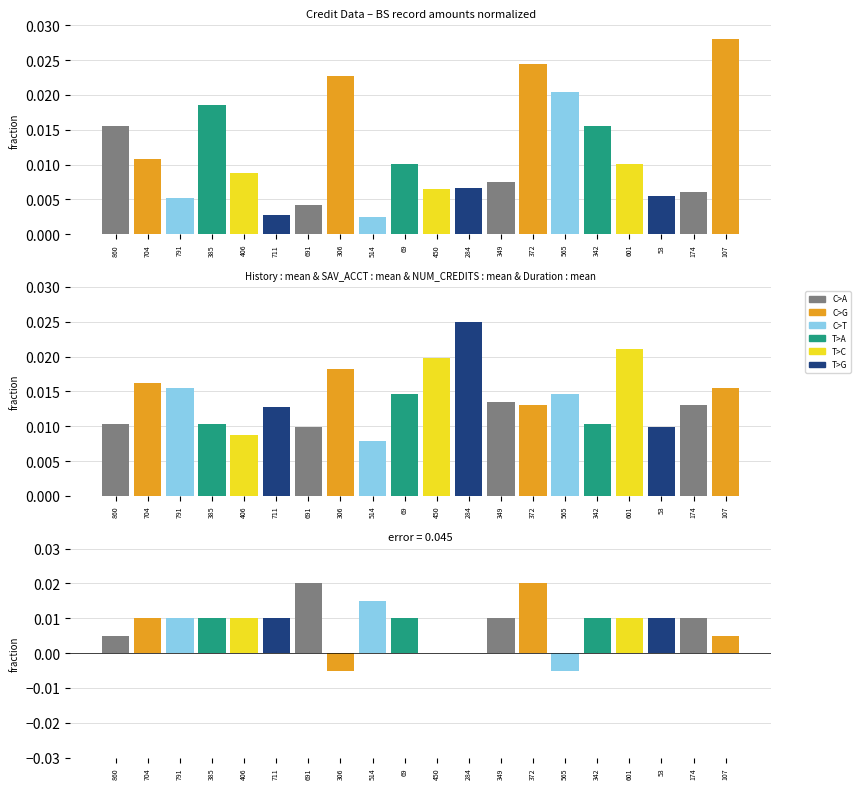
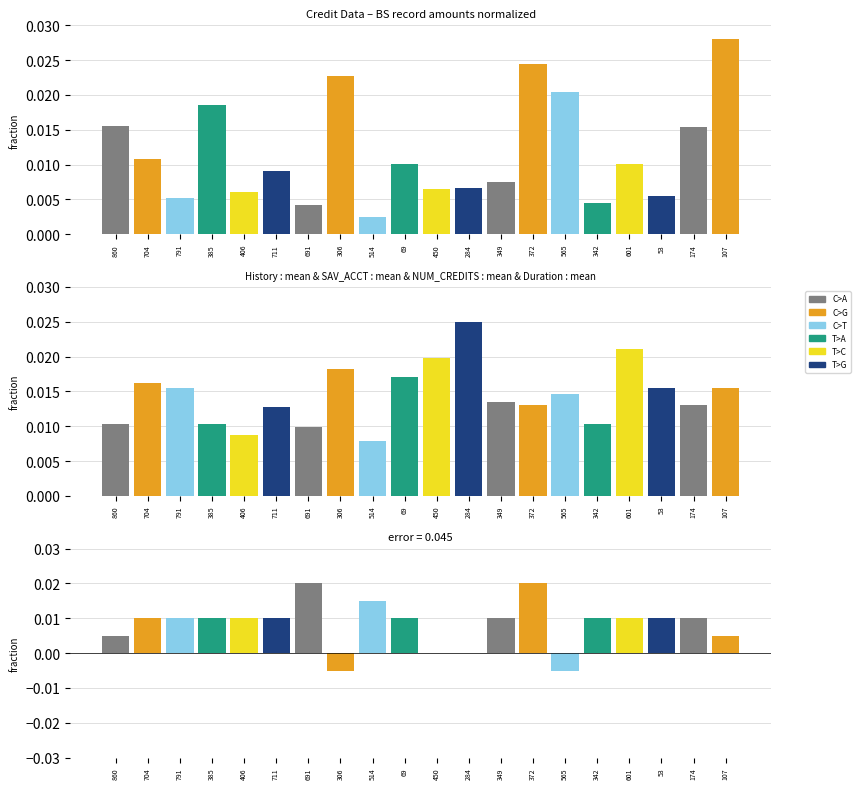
  {
    "Credit Data – BS record amounts normalized": {
      "860": 0.016,
      "704": 0.011,
      "791": 0.005,
      "385": 0.019,
-     "406": 0.009,
-     "711": 0.003,
+     "406": 0.006,
+     "711": 0.009,
      "691": 0.004,
      "306": 0.023,
      "514": 0.003,
      "69": 0.010,
      "450": 0.007,
      "284": 0.007,
      "349": 0.008,
      "372": 0.024,
      "565": 0.020,
-     "342": 0.016,
+     "342": 0.005,
      "601": 0.010,
      "53": 0.005,
-     "174": 0.006,
+     "174": 0.015,
      "107": 0.028
    },
    "History : mean & SAV_ACCT : mean & NUM_CREDITS : mean & Duration : mean": {
      "860": 0.010,
      "704": 0.016,
      "791": 0.015,
      "385": 0.010,
      "406": 0.009,
      "711": 0.013,
      "691": 0.010,
      "306": 0.018,
      "514": 0.008,
-     "69": 0.015,
+     "69": 0.017,
      "450": 0.020,
      "284": 0.025,
      "349": 0.013,
      "372": 0.013,
      "565": 0.015,
      "342": 0.010,
      "601": 0.021,
-     "53": 0.010,
+     "53": 0.015,
      "174": 0.013,
      "107": 0.015
    },
    "error = 0.045": {
      "860": 0.005,
      "704": 0.010,
      "791": 0.010,
      "385": 0.010,
      "406": 0.010,
      "711": 0.010,
      "691": 0.020,
      "306": -0.005,
      "514": 0.015,
      "69": 0.010,
      "450": 0.000,
      "284": 0.000,
      "349": 0.010,
      "372": 0.020,
      "565": -0.005,
      "342": 0.010,
      "601": 0.010,
      "53": 0.010,
      "174": 0.010,
      "107": 0.005
    }
  }
